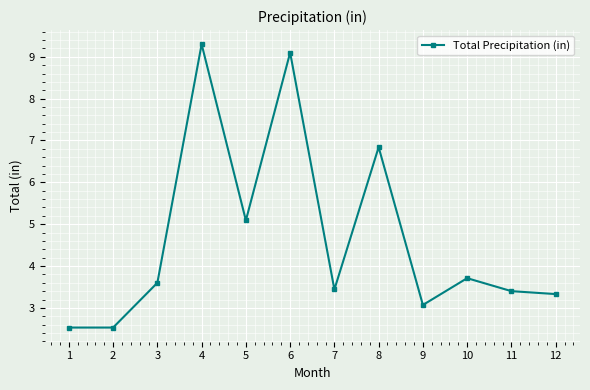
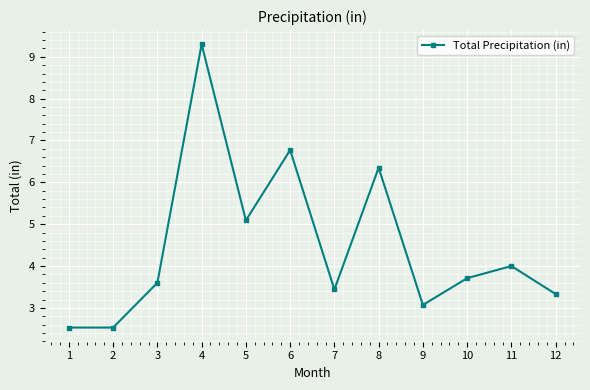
  {
    "1": 2.5,
    "2": 2.5,
    "3": 3.6,
    "4": 9.3,
    "5": 5.1,
-   "6": 9.1,
+   "6": 6.8,
    "7": 3.4,
-   "8": 6.8,
+   "8": 6.4,
    "9": 3.1,
    "10": 3.7,
-   "11": 3.4,
+   "11": 4.0,
    "12": 3.3
  }
